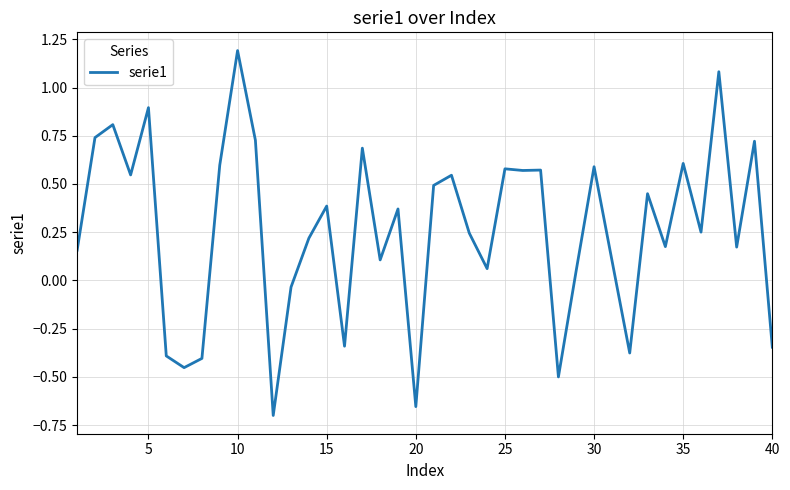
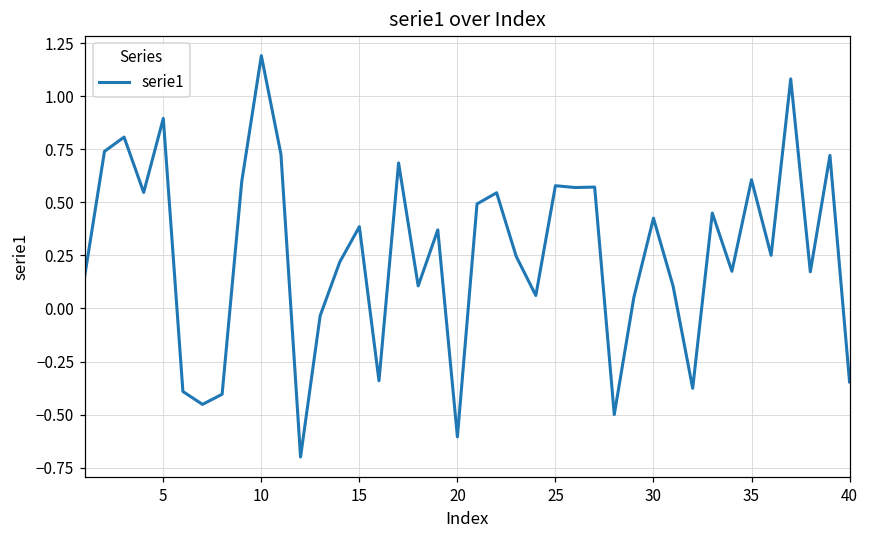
  {
    "5": 0.90,
    "10": 1.19,
    "15": 0.39,
-   "20": -0.65,
+   "20": -0.61,
    "25": 0.58,
-   "30": 0.59,
+   "30": 0.43,
    "35": 0.61,
    "40": -0.35
  }
